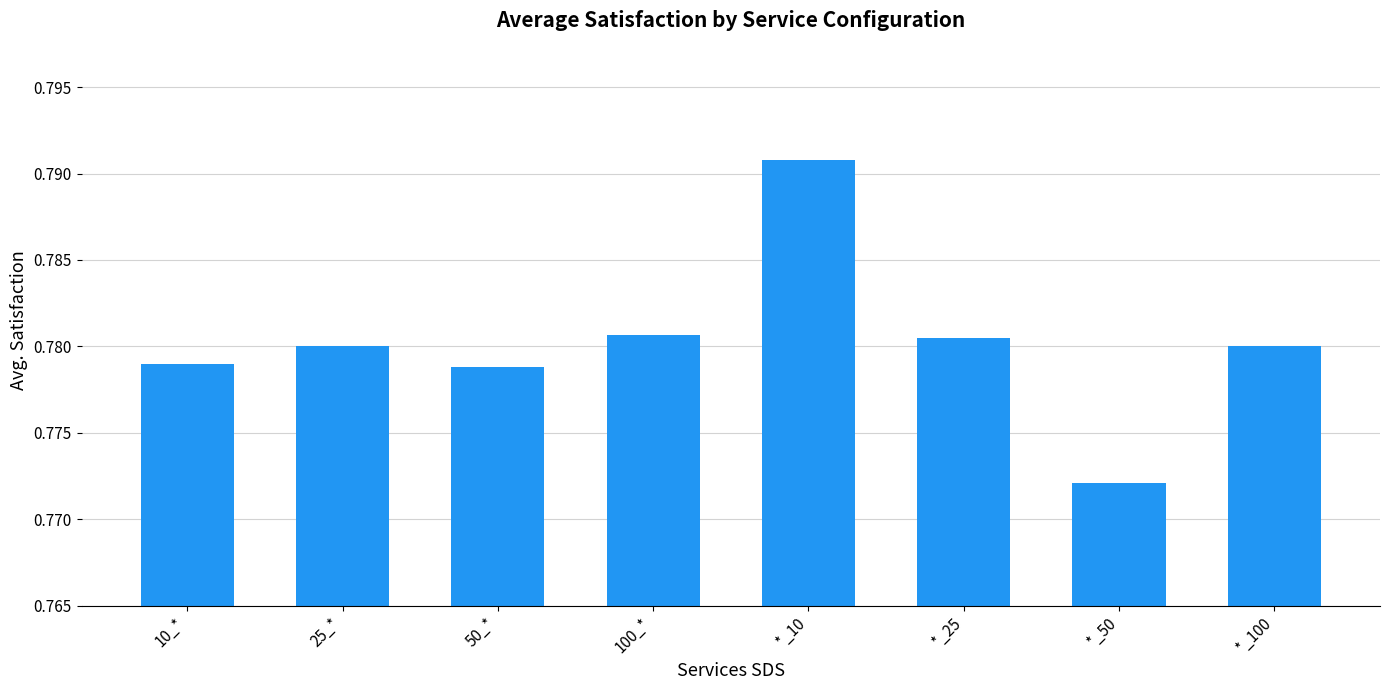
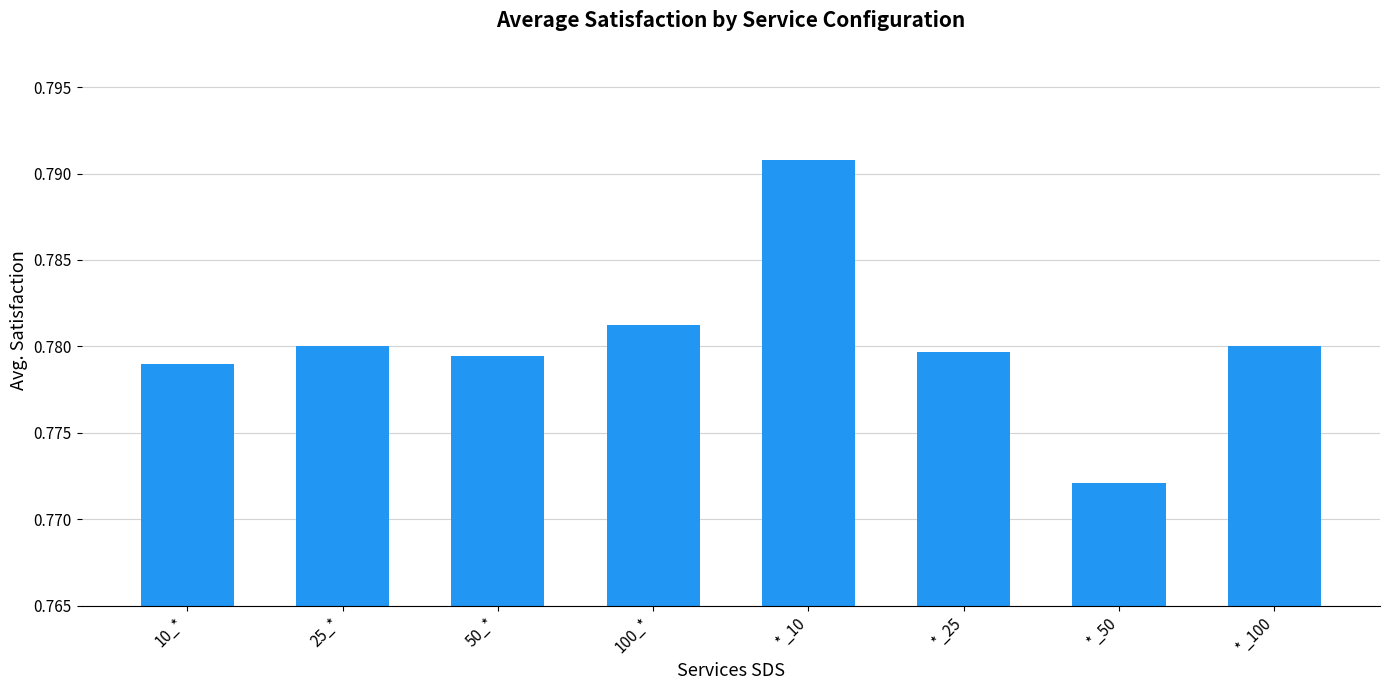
  {
    "10_*": 0.7790,
    "25_*": 0.7800,
-   "50_*": 0.7788,
-   "100_*": 0.7806,
+   "50_*": 0.7794,
+   "100_*": 0.7812,
    "*_10": 0.7908,
-   "*_25": 0.7805,
+   "*_25": 0.7797,
    "*_50": 0.7721,
    "*_100": 0.7800
  }
